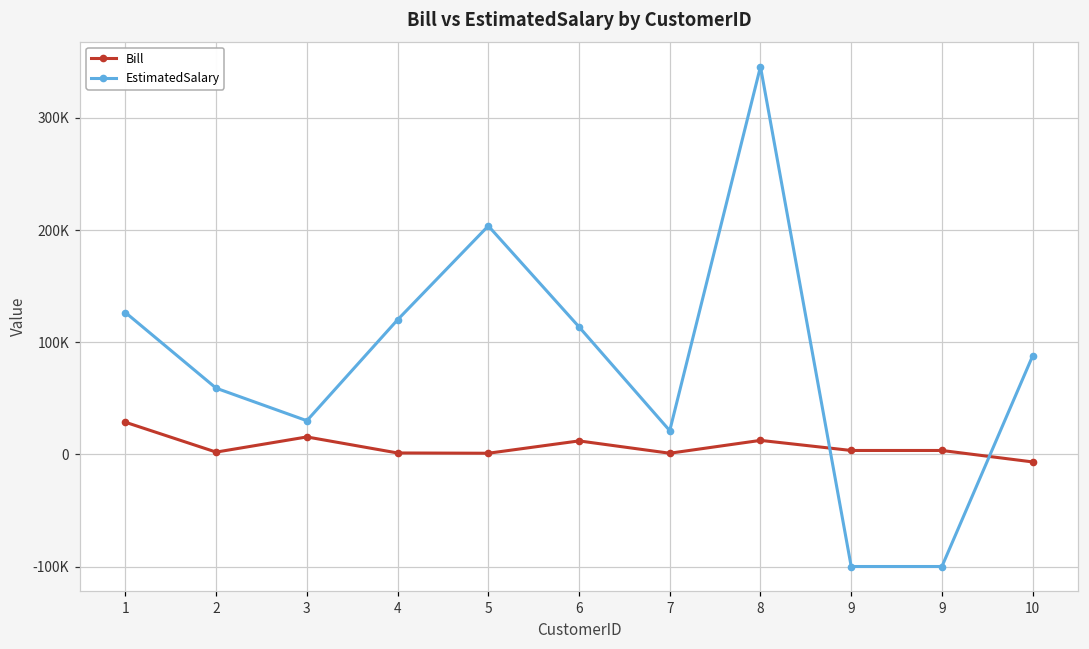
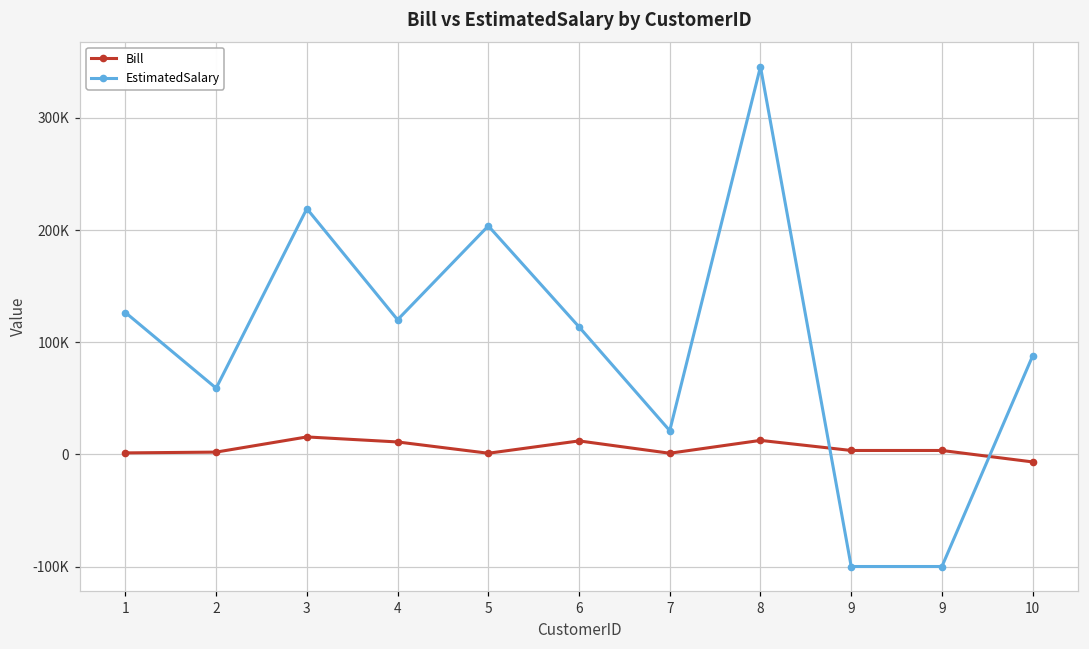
  {
    "Bill": {
-     "1": 29000,
+     "1": 1000,
      "2": 2000,
      "3": 16000,
-     "4": 1000,
+     "4": 11000,
      "5": 1000,
      "6": 12000,
      "7": 1000,
      "8": 12000,
      "10": -7000
    },
    "EstimatedSalary": {
      "1": 126000,
      "2": 59000,
-     "3": 30000,
+     "3": 219000,
      "4": 120000,
      "5": 204000,
      "6": 114000,
      "7": 21000,
      "8": 346000,
      "10": 88000
    }
  }
